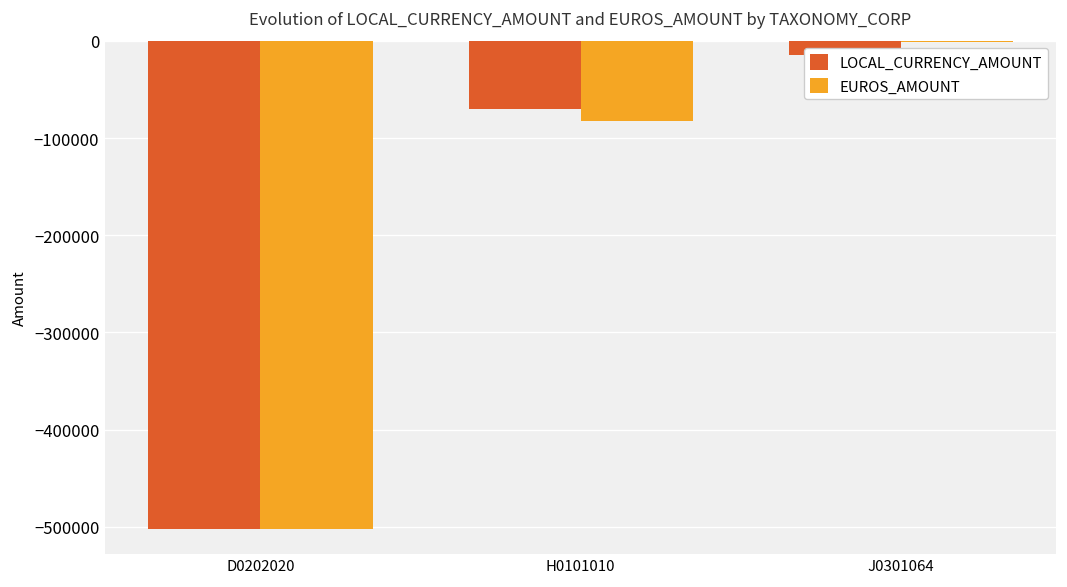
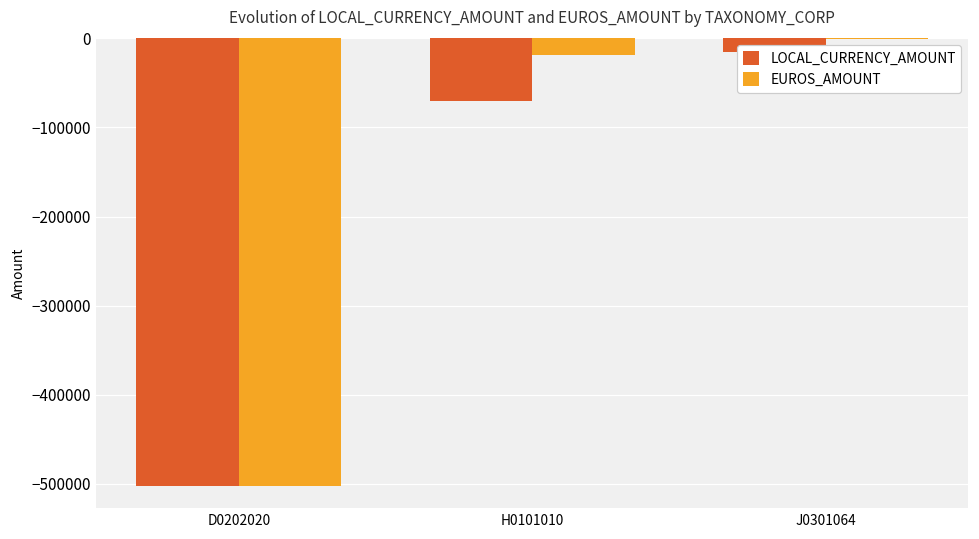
  {
    "LOCAL_CURRENCY_AMOUNT": {
      "D0202020": -500000,
      "H0101010": -70000
    },
    "EUROS_AMOUNT": {
      "D0202020": -500000,
-     "H0101010": -80000
+     "H0101010": -20000
    }
  }
